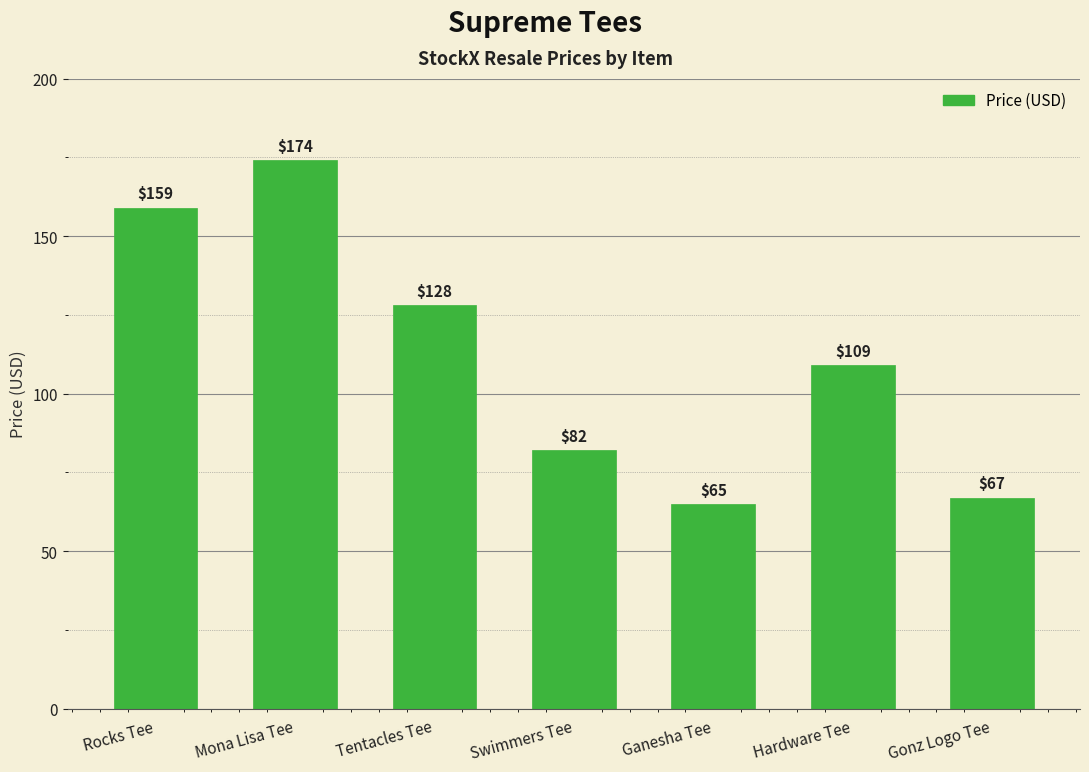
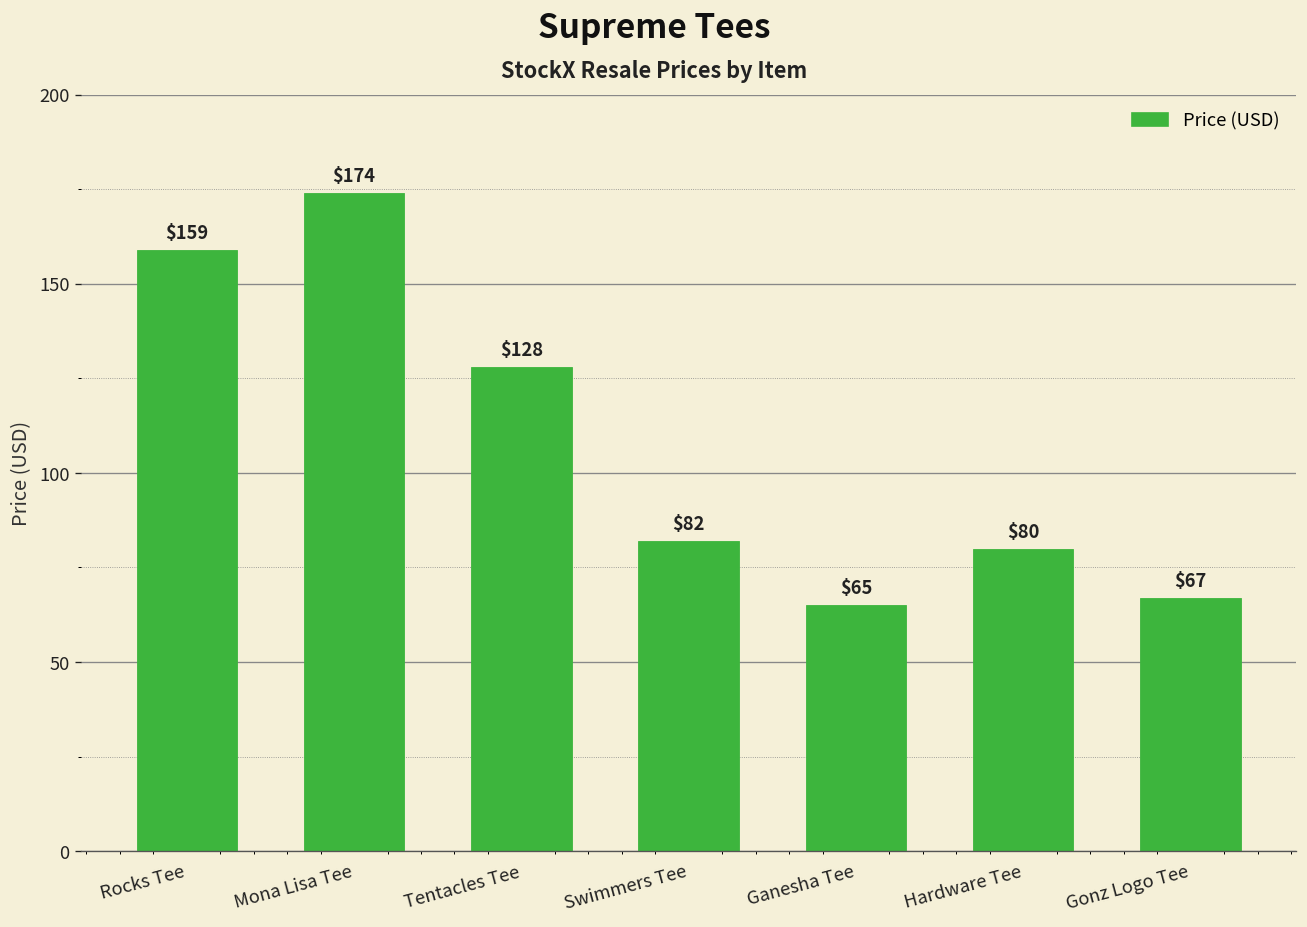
  {
    "Rocks Tee": "$159",
    "Mona Lisa Tee": "$174",
    "Tentacles Tee": "$128",
    "Swimmers Tee": "$82",
    "Ganesha Tee": "$65",
-   "Hardware Tee": "$109",
+   "Hardware Tee": "$80",
    "Gonz Logo Tee": "$67"
  }
